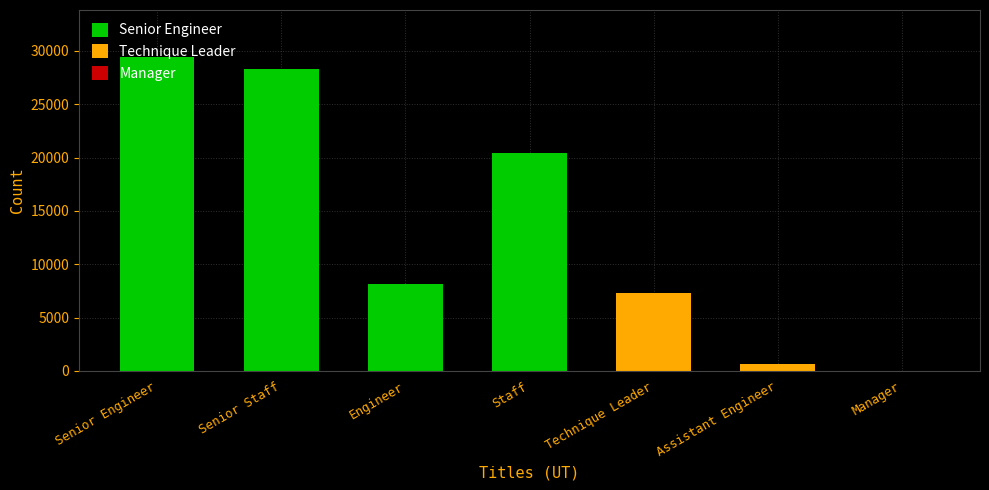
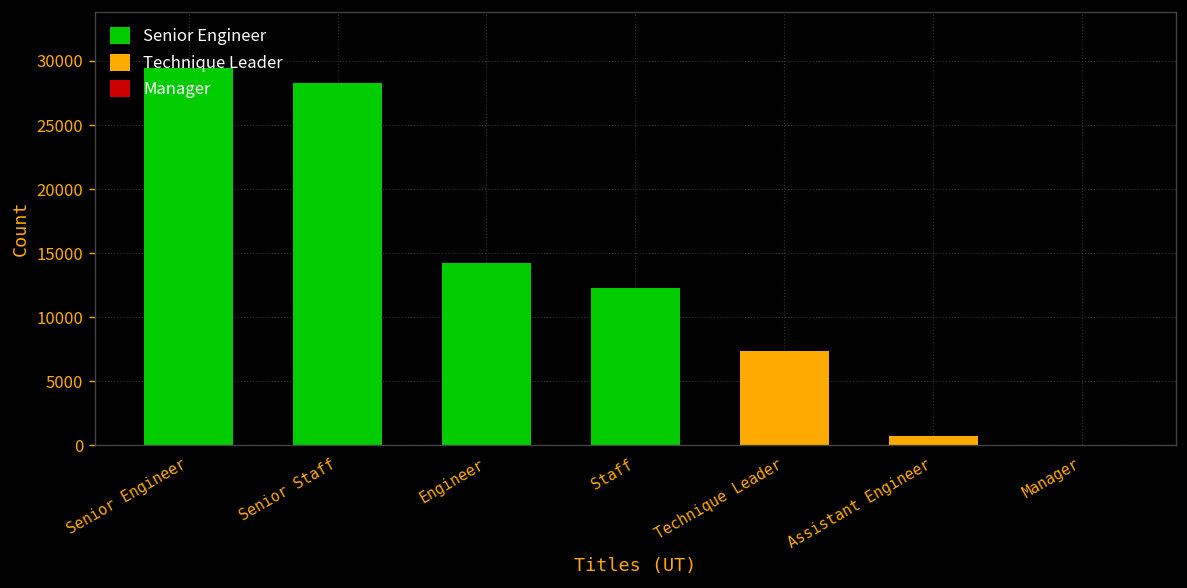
  {
    "Senior Staff": 28300,
-   "Engineer": 8100,
-   "Staff": 20400,
+   "Engineer": 14200,
+   "Staff": 12200,
    "Technique Leader": 7300,
    "Assistant Engineer": 700
  }
